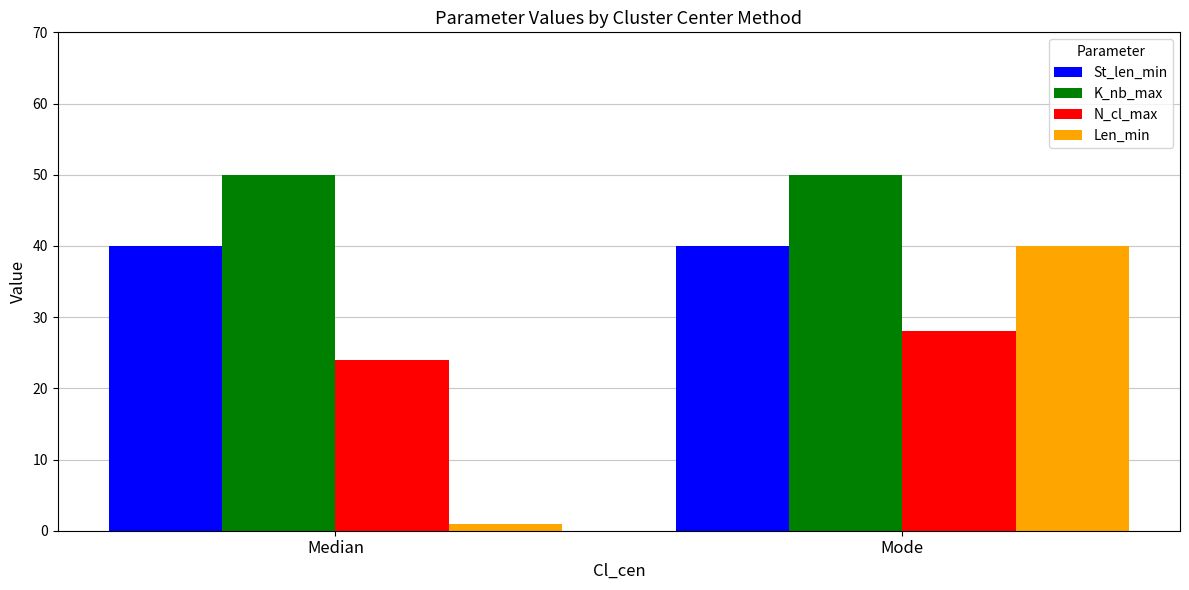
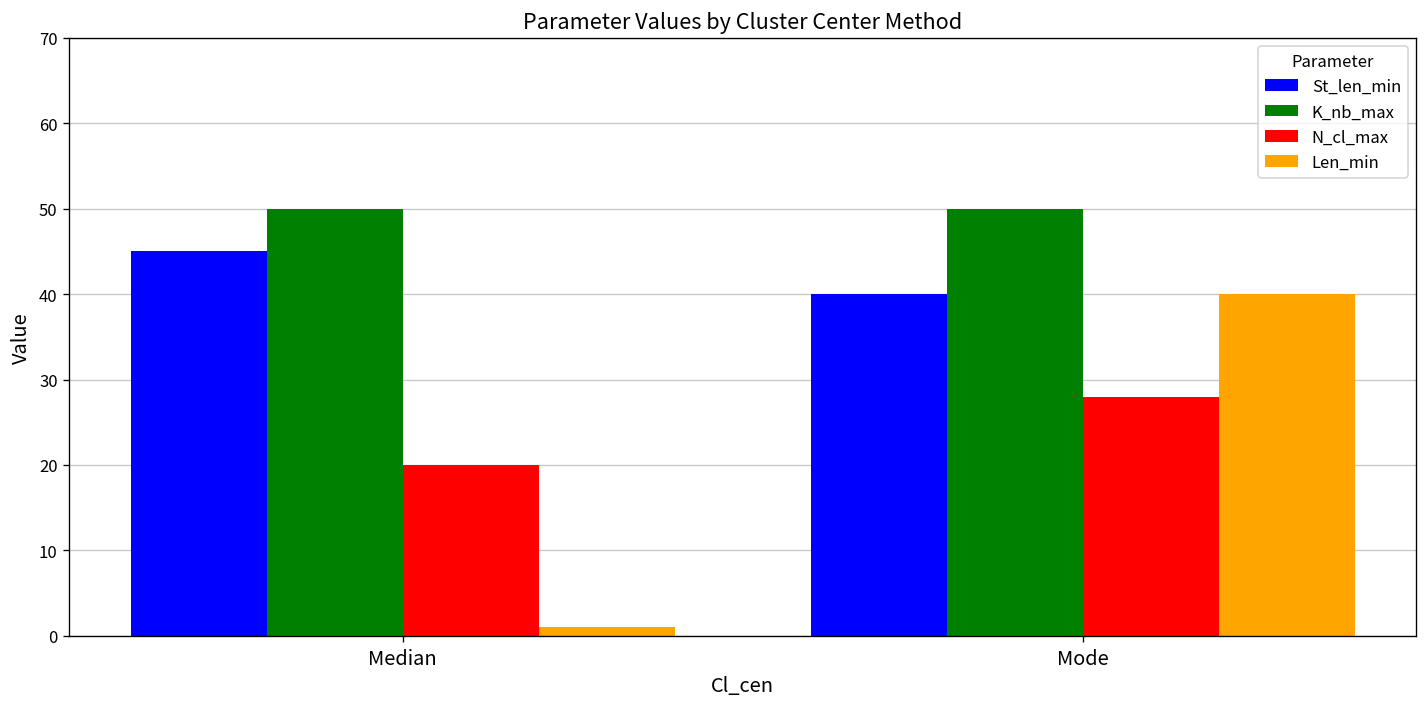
  {
    "St_len_min": {
-     "Median": 40,
+     "Median": 45,
      "Mode": 40
    },
    "K_nb_max": {
      "Median": 50,
      "Mode": 50
    },
    "N_cl_max": {
-     "Median": 24,
+     "Median": 20,
      "Mode": 28
    },
    "Len_min": {
      "Median": 1,
      "Mode": 40
    }
  }
